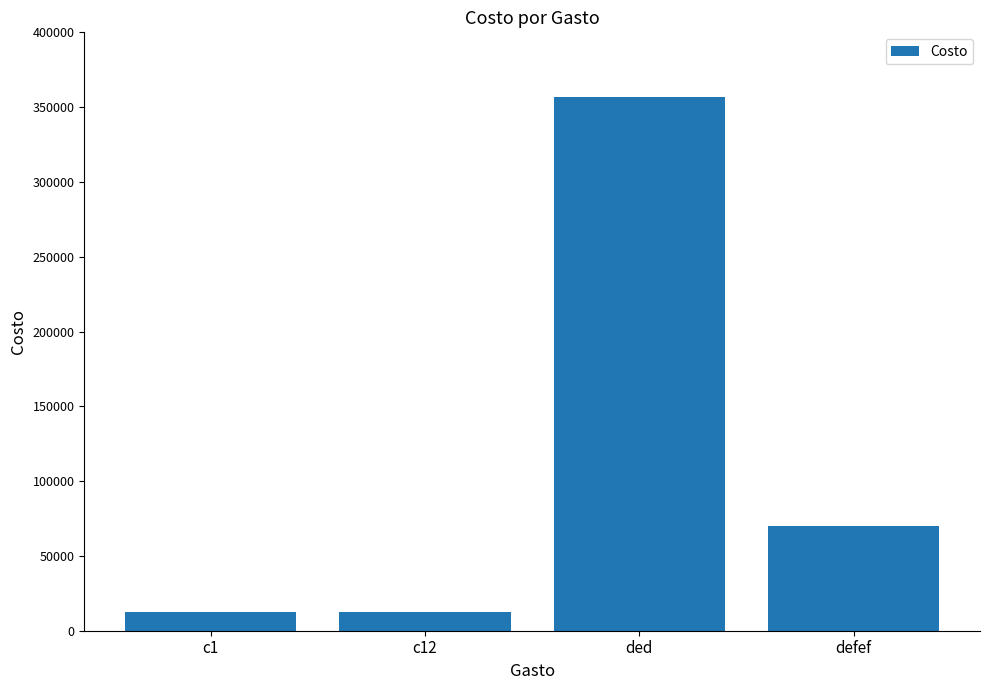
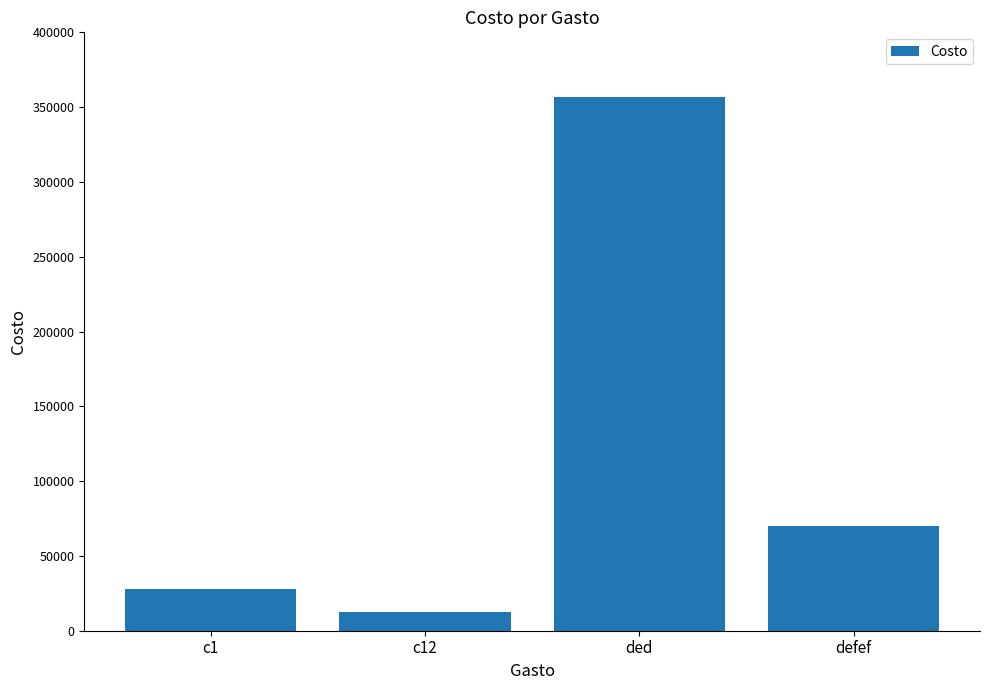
  {
-   "c1": 12000,
+   "c1": 28000,
    "c12": 12000,
    "ded": 357000,
    "defef": 70000
  }
